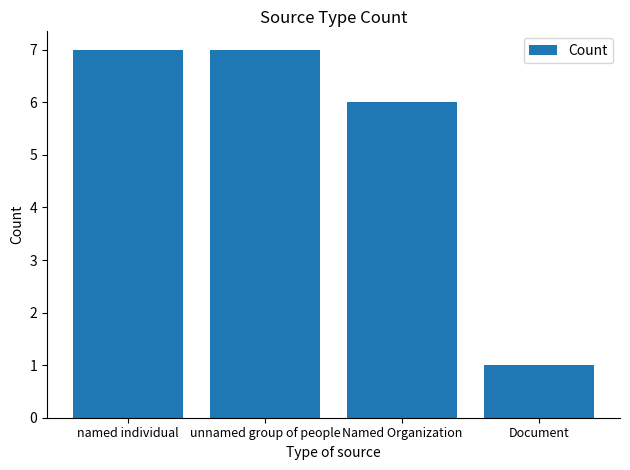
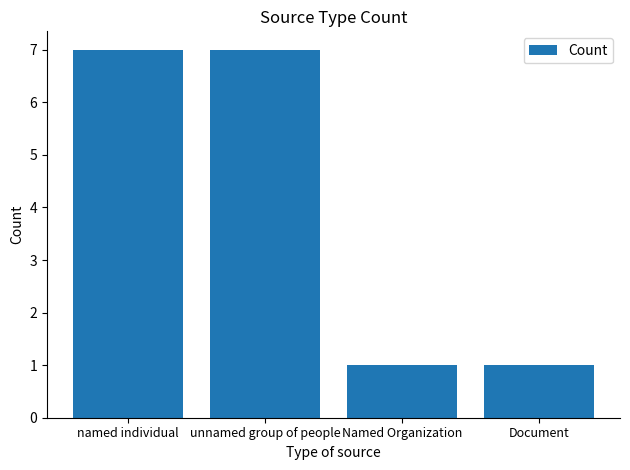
  {
    "named individual": 7,
    "unnamed group of people": 7,
-   "Named Organization": 6,
+   "Named Organization": 1,
    "Document": 1
  }
